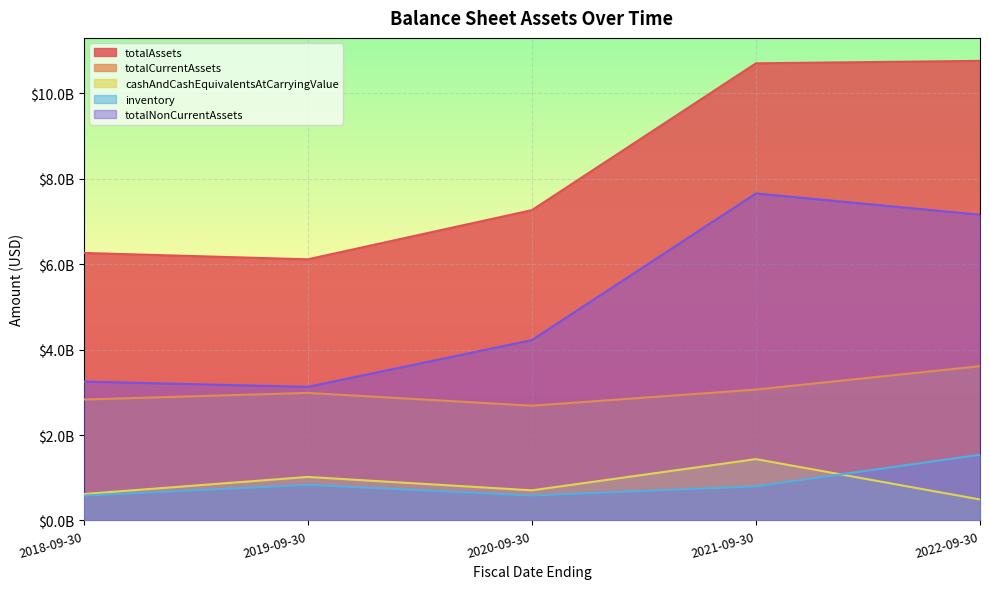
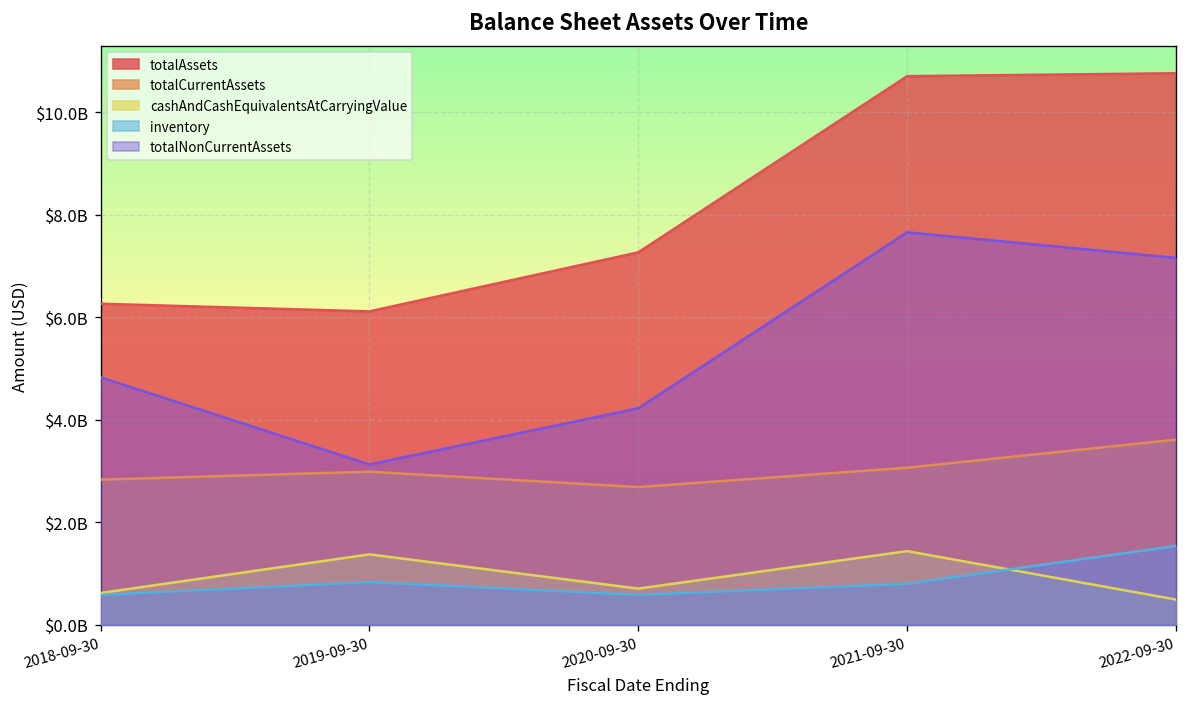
  {
    "cashAndCashEquivalentsAtCarryingValue": {
-     "2019-09-30": "$1000000000",
+     "2019-09-30": "$1400000000",
      "2020-09-30": "$700000000",
      "2021-09-30": "$1400000000",
      "2022-09-30": "$500000000"
    },
    "inventory": {
      "2019-09-30": "$800000000",
      "2020-09-30": "$600000000",
      "2021-09-30": "$800000000",
      "2022-09-30": "$1500000000"
    },
    "totalNonCurrentAssets": {
-     "2018-09-30": "$3300000000",
+     "2018-09-30": "$4800000000",
      "2019-09-30": "$3100000000",
      "2020-09-30": "$4200000000",
      "2021-09-30": "$7700000000",
      "2022-09-30": "$7200000000"
    }
  }
